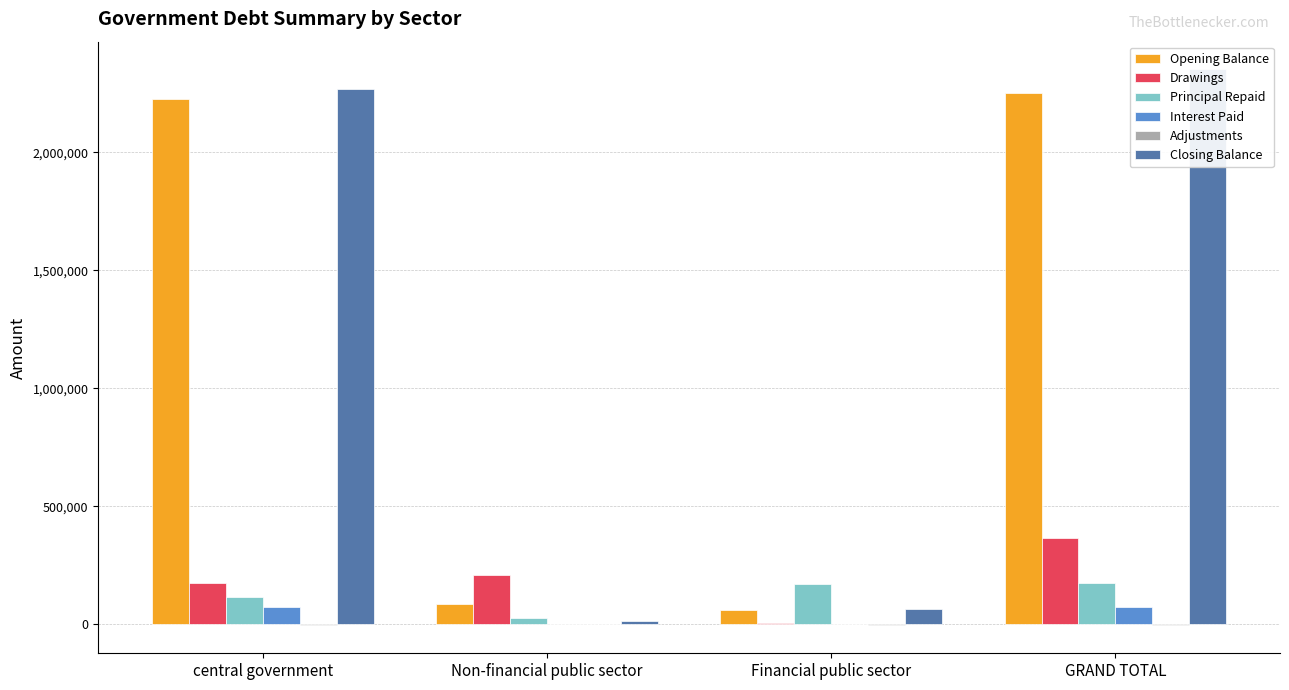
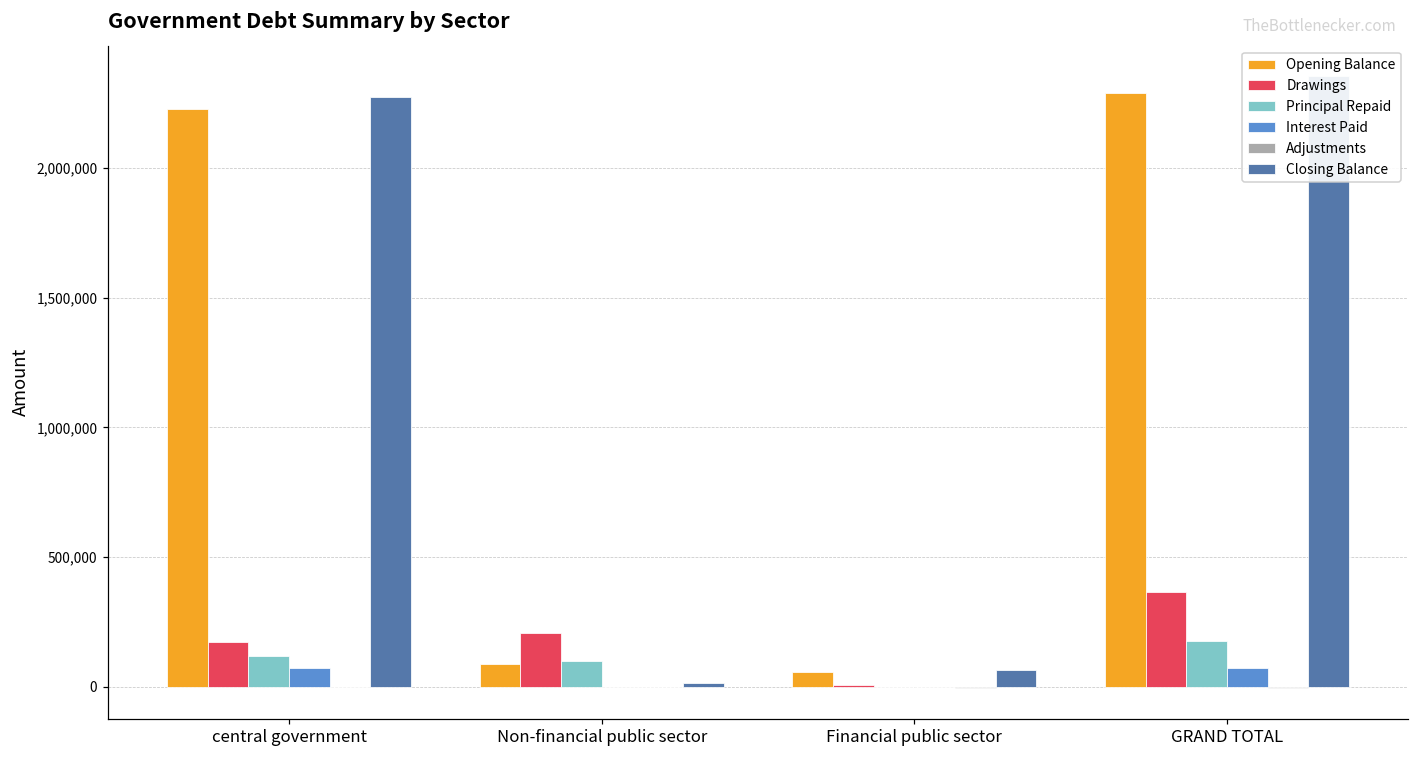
  {
    "Opening Balance": {
      "central government": "2,220,000",
      "Non-financial public sector": "90,000",
      "Financial public sector": "60,000",
-     "GRAND TOTAL": "2,250,000"
+     "GRAND TOTAL": "2,290,000"
    },
    "Drawings": {
      "central government": "170,000",
      "Non-financial public sector": "210,000",
      "GRAND TOTAL": "360,000"
    },
    "Principal Repaid": {
      "central government": "120,000",
-     "Non-financial public sector": "30,000",
-     "Financial public sector": "170,000",
+     "Non-financial public sector": "100,000",
+     "Financial public sector": "0",
      "GRAND TOTAL": "180,000"
    }
  }
